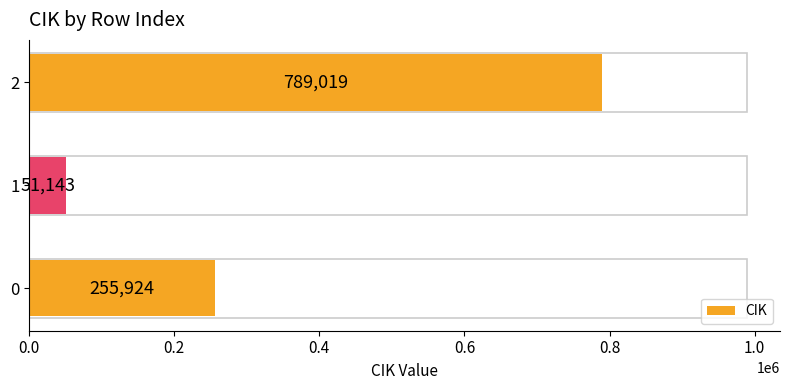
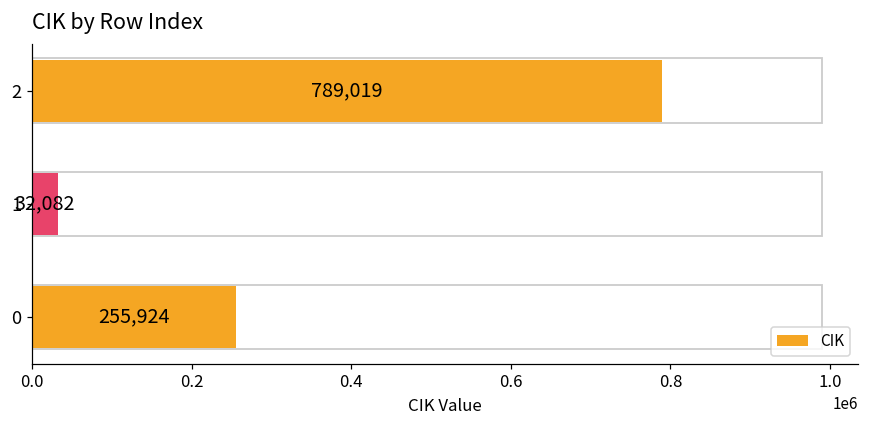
  {
    "2": "789,019",
-   "1": "51,143",
+   "1": "32,082",
    "0": "255,924"
  }
